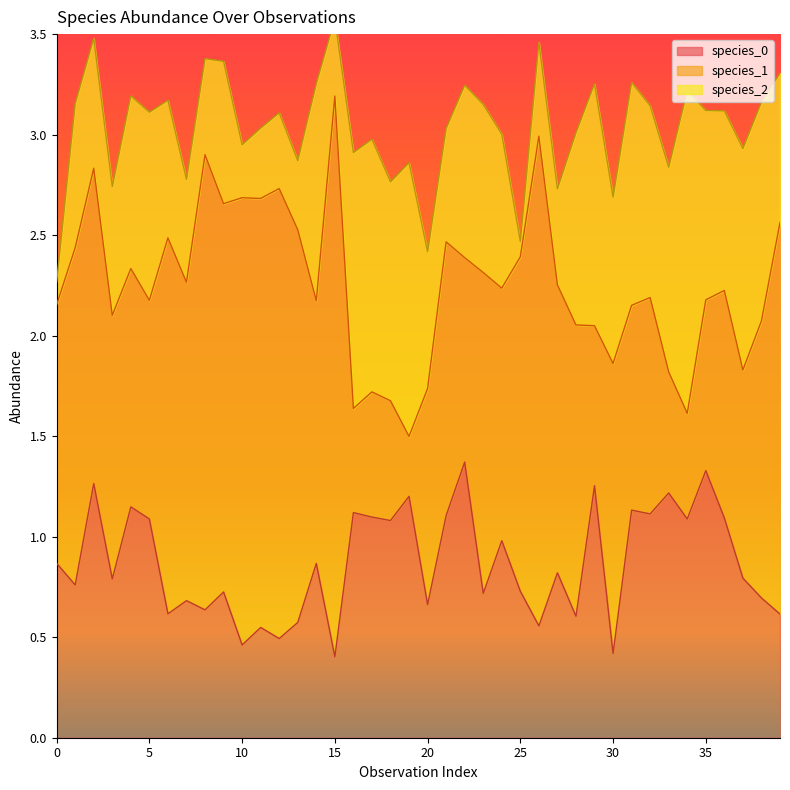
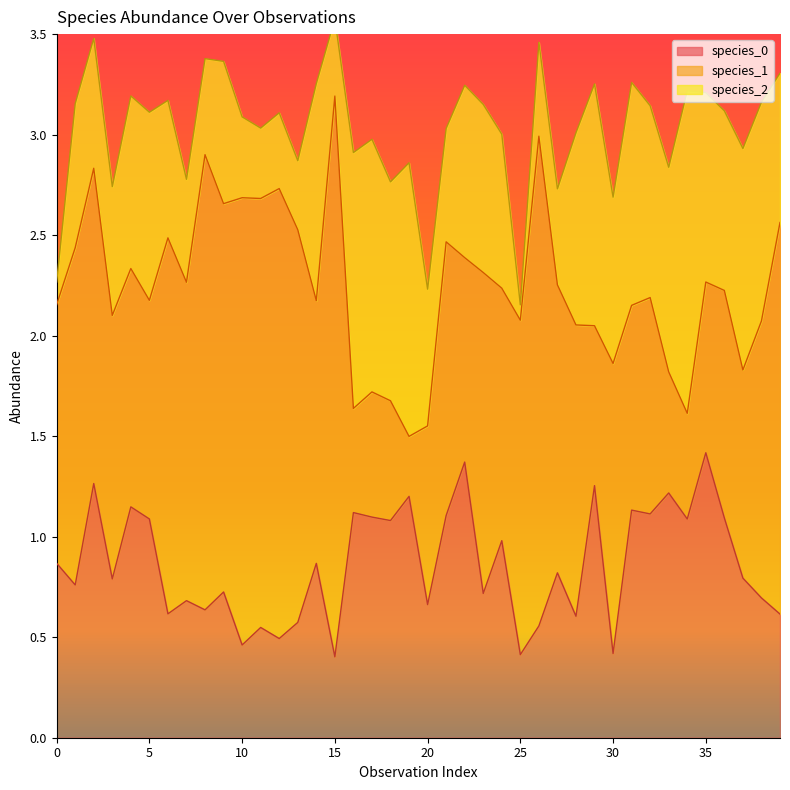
  {
    "species_0": {
      "0": 0.87,
      "5": 1.09,
      "10": 0.46,
      "15": 0.40,
      "20": 0.66,
-     "25": 0.73,
+     "25": 0.41,
      "30": 0.42,
-     "35": 1.33
+     "35": 1.42
    },
    "species_1": {
      "0": 1.29,
      "5": 1.09,
      "10": 2.22,
      "15": 2.79,
-     "20": 1.07,
+     "20": 0.89,
      "25": 1.66,
      "30": 1.44,
      "35": 0.85
    },
    "species_2": {
      "0": 0.11,
      "5": 0.94,
-     "10": 0.26,
+     "10": 0.40,
      "20": 0.68,
      "25": 0.08,
      "30": 0.83
    }
  }
